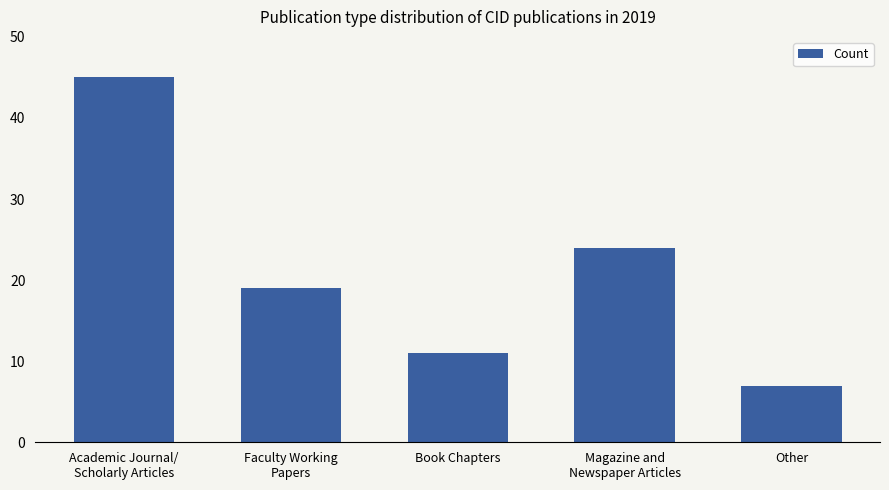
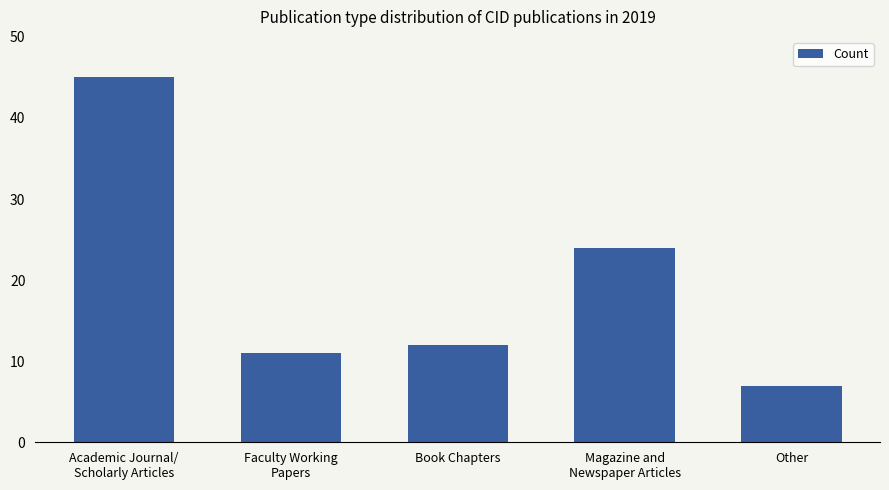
  {
    "Academic Journal/ Scholarly Articles": 45,
-   "Faculty Working Papers": 19,
-   "Book Chapters": 11,
+   "Faculty Working Papers": 11,
+   "Book Chapters": 12,
    "Magazine and Newspaper Articles": 24,
    "Other": 7
  }
